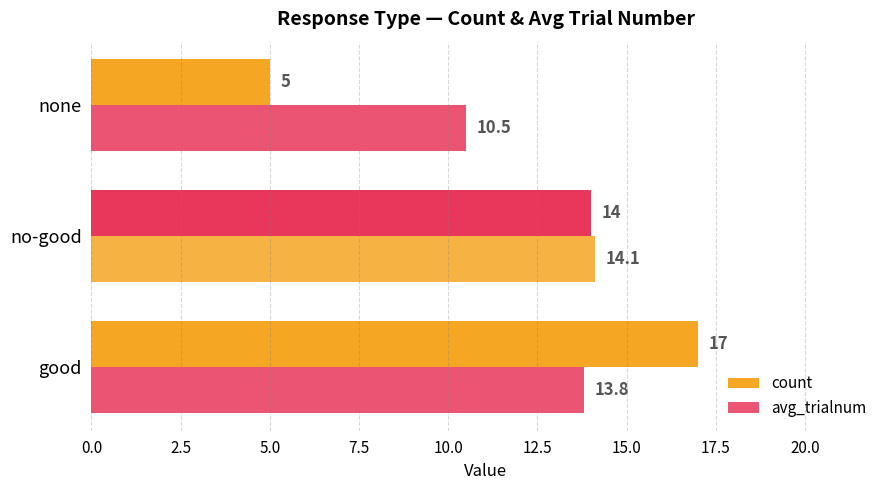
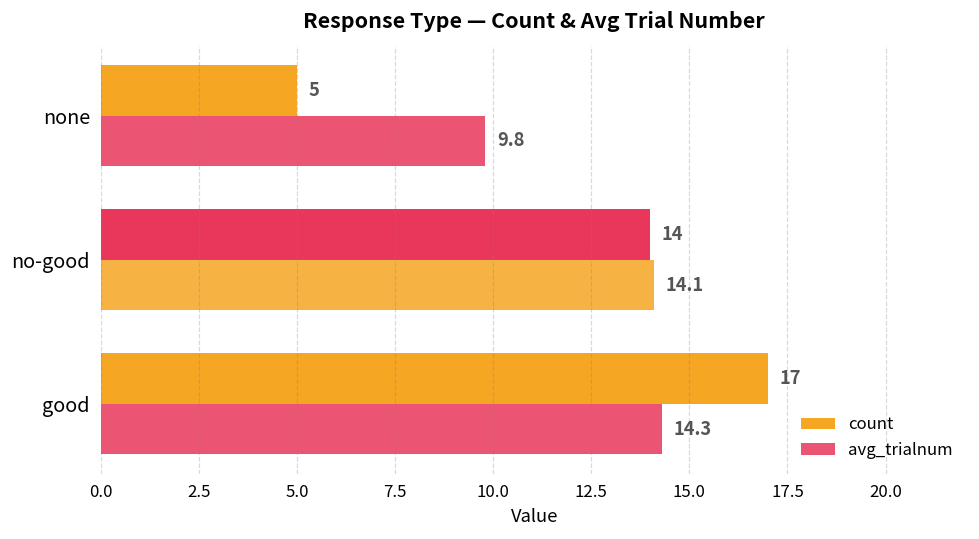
  {
    "count": {
      "none": 5,
      "no-good": 14,
      "good": 17
    },
    "avg_trialnum": {
-     "none": 10.5,
+     "none": 9.8,
      "no-good": 14.1,
-     "good": 13.8
+     "good": 14.3
    }
  }
